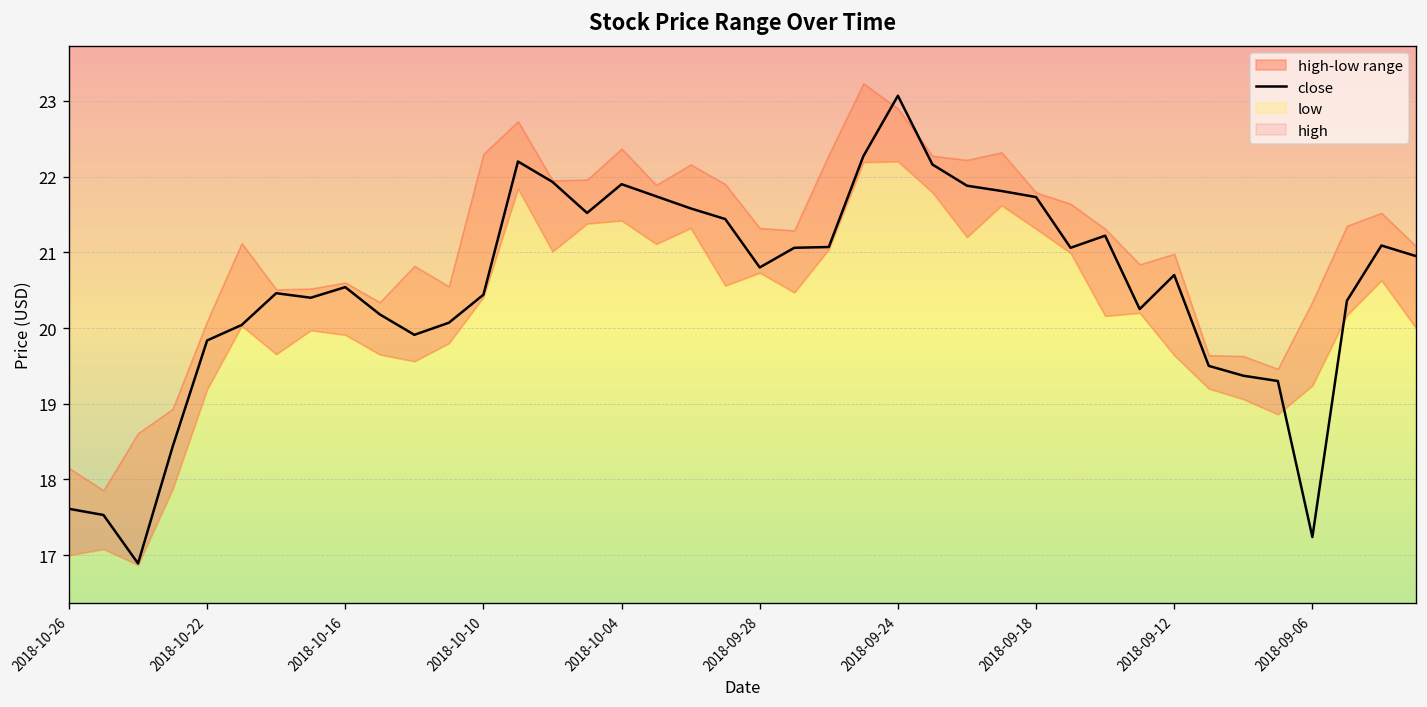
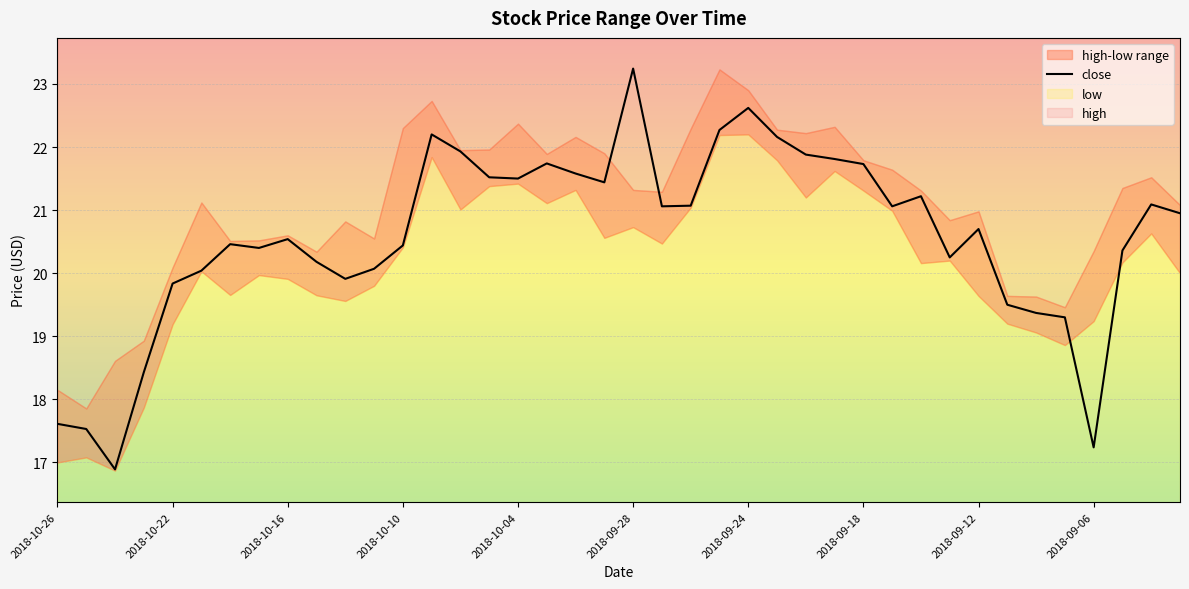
  {
    "close": {
      "2018-10-26": 17.6,
      "2018-10-22": 19.8,
      "2018-10-16": 20.5,
-     "2018-10-04": 21.9,
-     "2018-09-28": 20.8,
-     "2018-09-24": 23.1,
+     "2018-10-04": 21.5,
+     "2018-09-28": 23.2,
+     "2018-09-24": 22.6,
      "2018-09-18": 21.7,
      "2018-09-12": 20.7,
      "2018-09-06": 17.2
    }
  }
